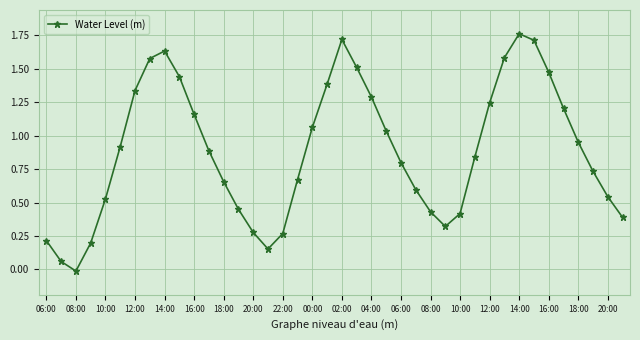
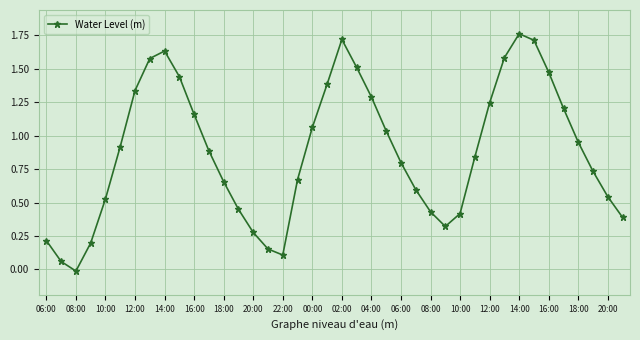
  {
-   "22:00": 0.27,
+   "22:00": 0.11,
    "00:00": 1.06,
    "02:00": 1.72,
    "04:00": 1.29
  }
